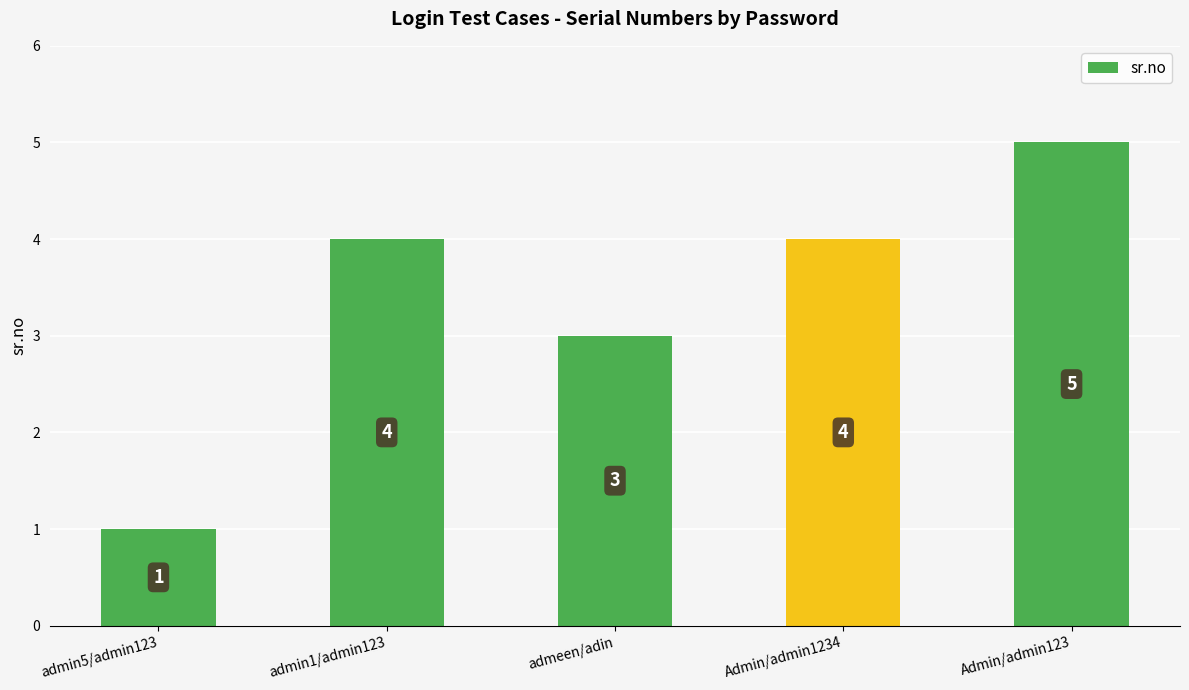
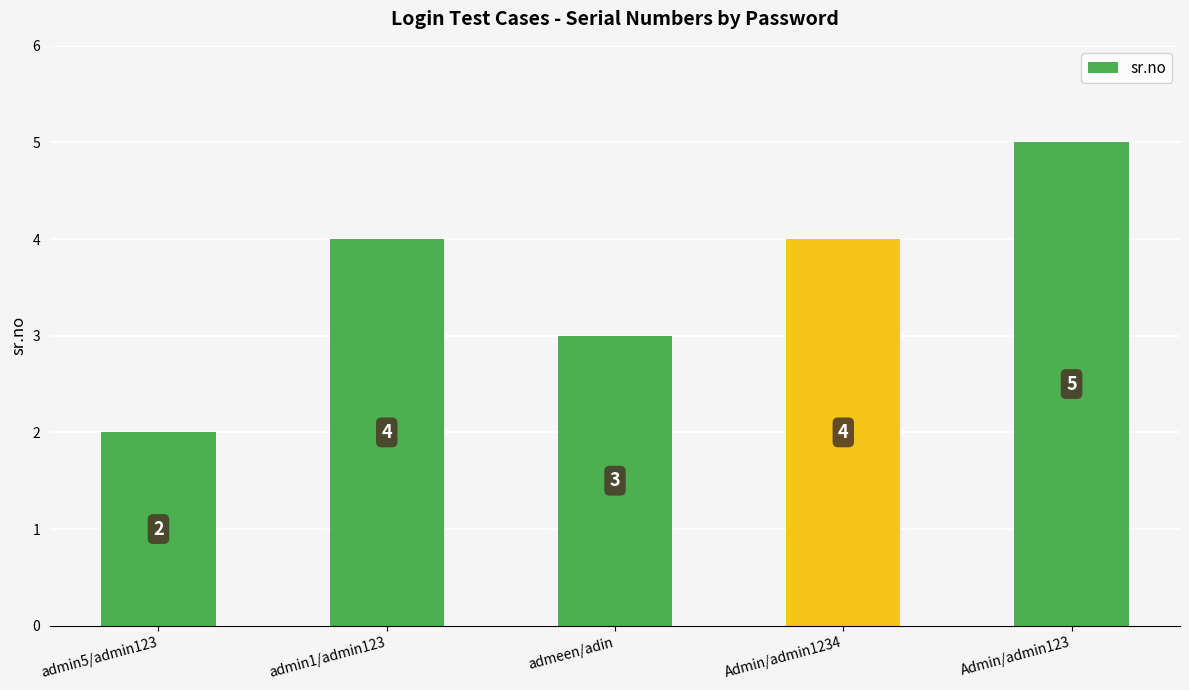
  {
-   "admin5/admin123": 1
+   "admin5/admin123": 2
  }
